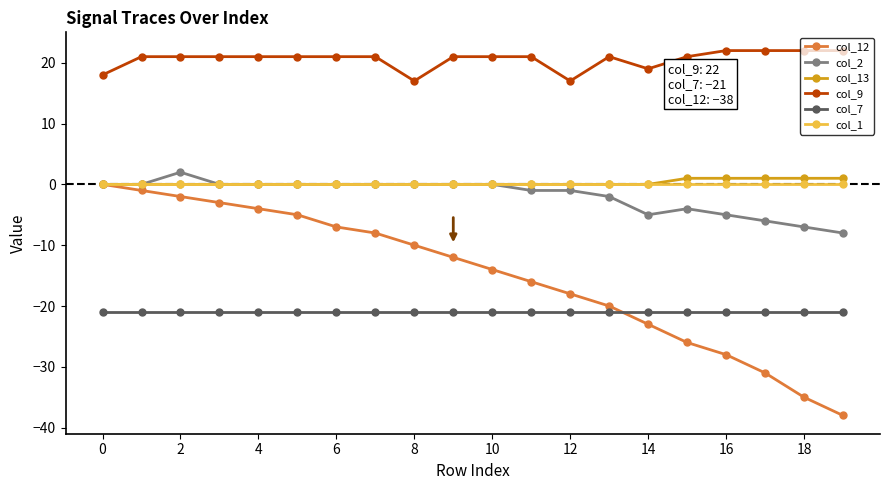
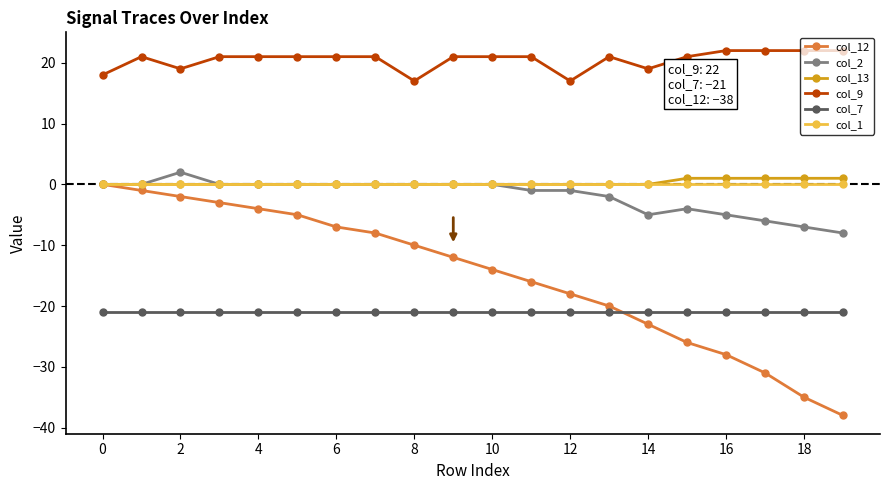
  {
    "col_2": {
      "2": 2,
      "12": -1,
      "14": -5,
      "16": -5,
      "18": -7
    },
    "col_9": {
      "0": 18,
-     "2": 21,
+     "2": 19,
      "4": 21,
      "6": 21,
      "8": 17,
      "10": 21,
      "12": 17,
      "14": 19,
      "16": 22
    },
    "col_7": {
      "0": -21,
      "2": -21,
      "4": -21,
      "6": -21,
      "8": -21,
      "10": -21,
      "12": -21,
      "14": -21,
      "16": -21,
      "18": -21
    }
  }
